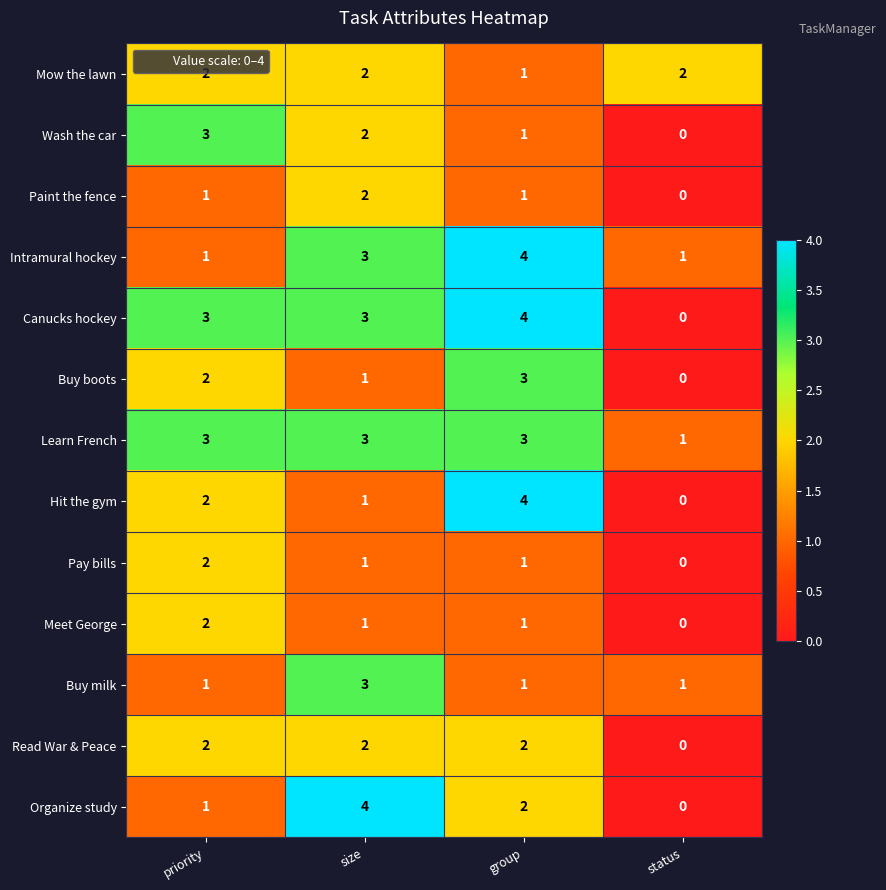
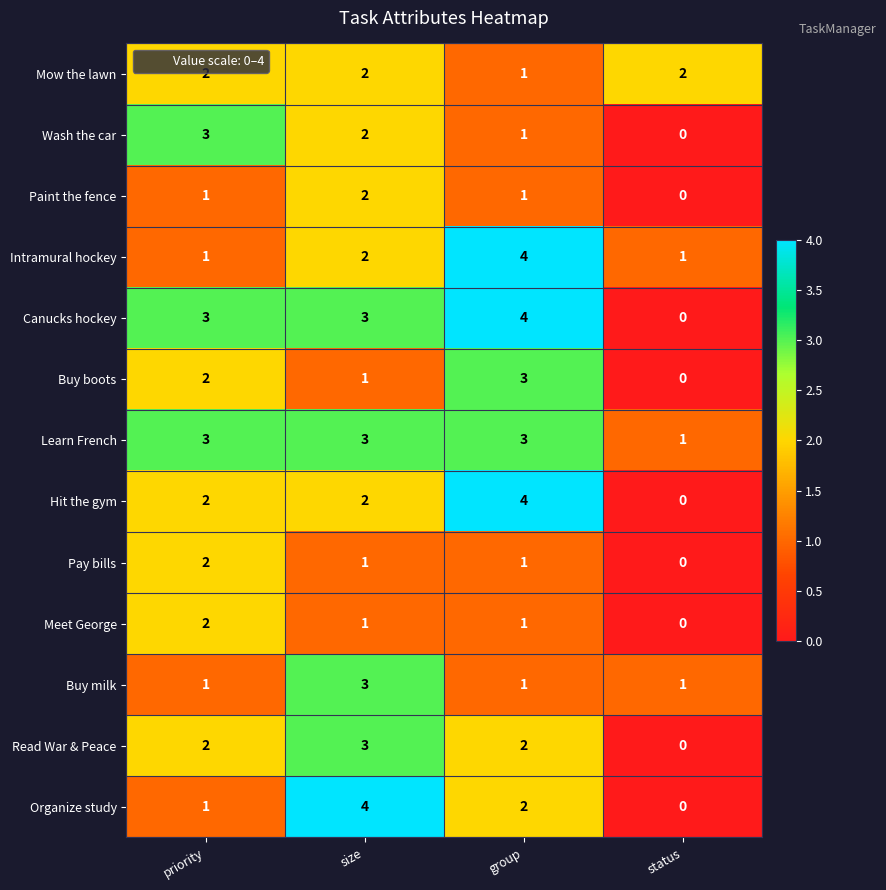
  {
    "Mow the lawn": {
      "size": 2,
      "group": 1,
      "status": 2
    },
    "Wash the car": {
      "priority": 3,
      "size": 2,
      "group": 1,
      "status": 0
    },
    "Paint the fence": {
      "priority": 1,
      "size": 2,
      "group": 1,
      "status": 0
    },
    "Intramural hockey": {
      "priority": 1,
-     "size": 3,
+     "size": 2,
      "group": 4,
      "status": 1
    },
    "Canucks hockey": {
      "priority": 3,
      "size": 3,
      "group": 4,
      "status": 0
    },
    "Buy boots": {
      "priority": 2,
      "size": 1,
      "group": 3,
      "status": 0
    },
    "Learn French": {
      "priority": 3,
      "size": 3,
      "group": 3,
      "status": 1
    },
    "Hit the gym": {
      "priority": 2,
-     "size": 1,
+     "size": 2,
      "group": 4,
      "status": 0
    },
    "Pay bills": {
      "priority": 2,
      "size": 1,
      "group": 1,
      "status": 0
    },
    "Meet George": {
      "priority": 2,
      "size": 1,
      "group": 1,
      "status": 0
    },
    "Buy milk": {
      "priority": 1,
      "size": 3,
      "group": 1,
      "status": 1
    },
    "Read War & Peace": {
      "priority": 2,
-     "size": 2,
+     "size": 3,
      "group": 2,
      "status": 0
    },
    "Organize study": {
      "priority": 1,
      "size": 4,
      "group": 2,
      "status": 0
    }
  }
